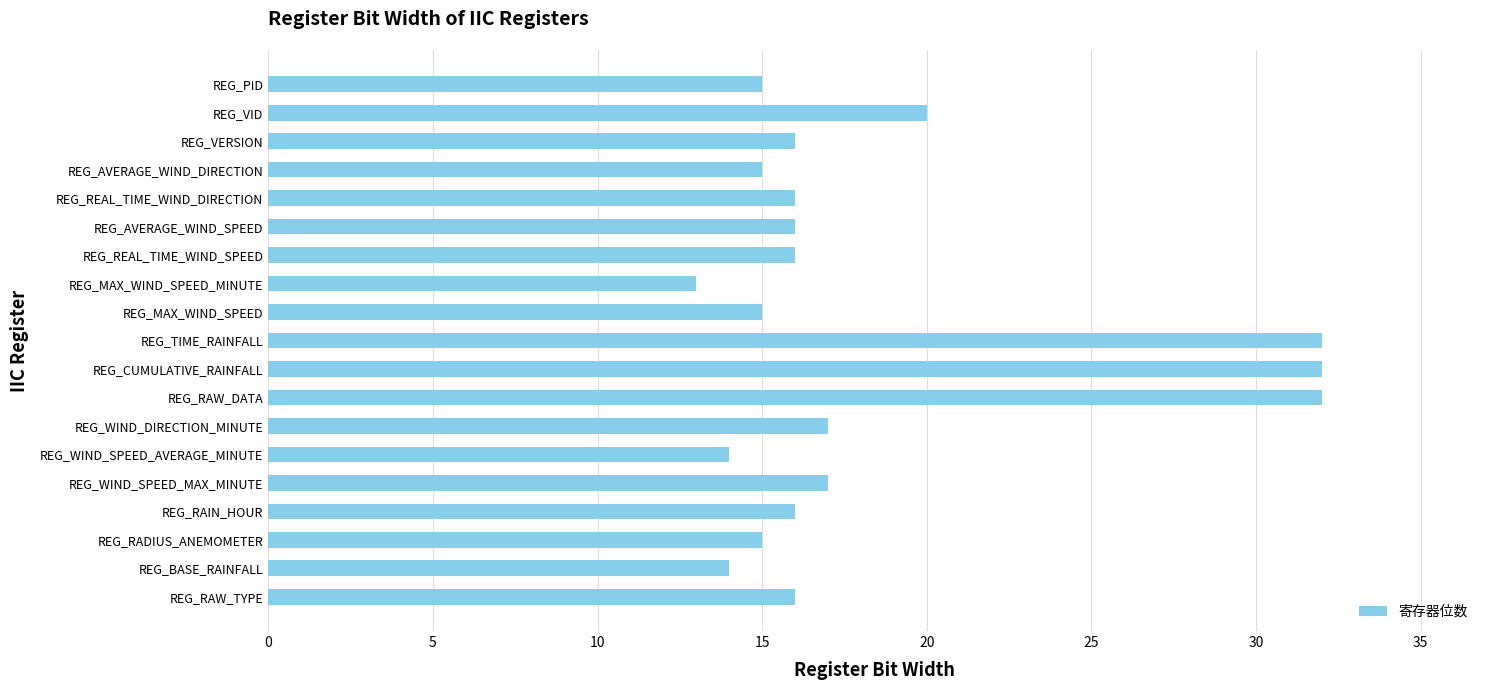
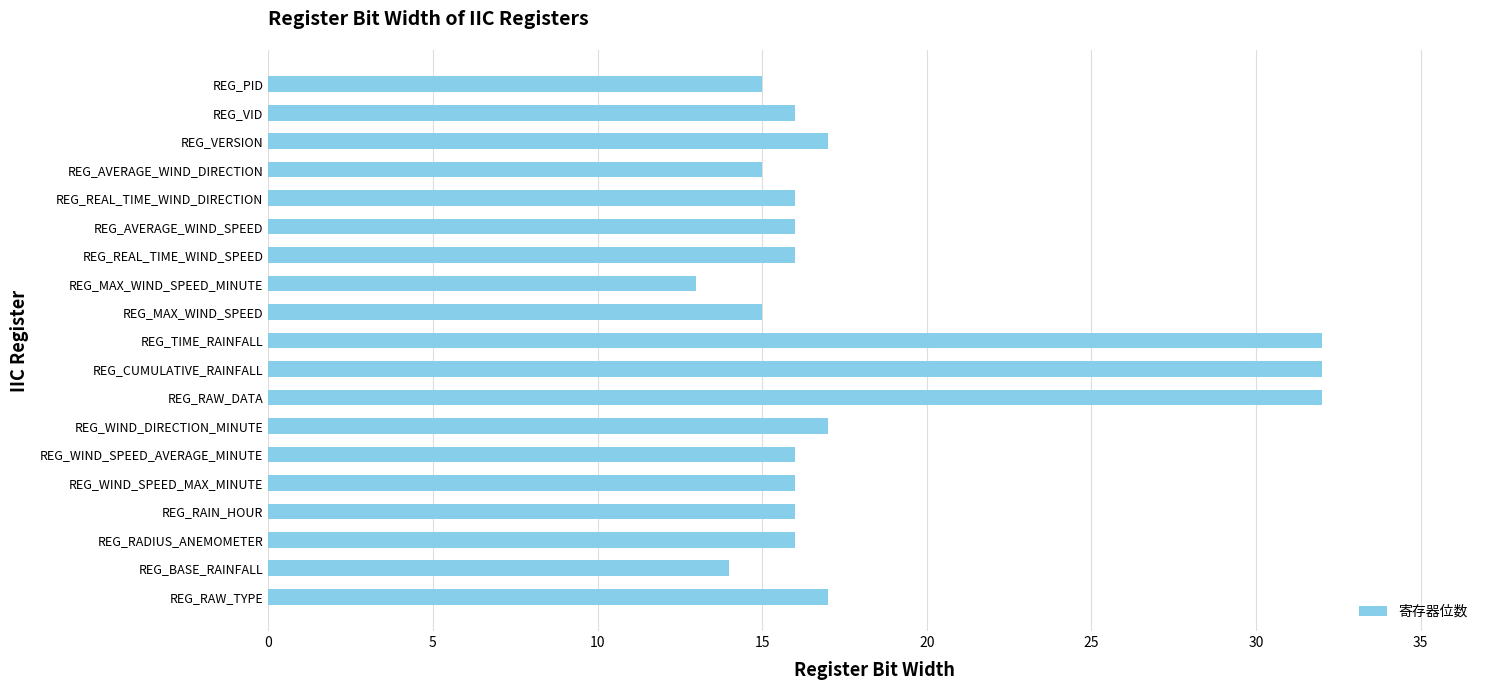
  {
    "REG_PID": 15,
-   "REG_VID": 20,
-   "REG_VERSION": 16,
+   "REG_VID": 16,
+   "REG_VERSION": 17,
    "REG_AVERAGE_WIND_DIRECTION": 15,
    "REG_REAL_TIME_WIND_DIRECTION": 16,
    "REG_AVERAGE_WIND_SPEED": 16,
    "REG_REAL_TIME_WIND_SPEED": 16,
    "REG_MAX_WIND_SPEED_MINUTE": 13,
    "REG_MAX_WIND_SPEED": 15,
    "REG_TIME_RAINFALL": 32,
    "REG_CUMULATIVE_RAINFALL": 32,
    "REG_RAW_DATA": 32,
    "REG_WIND_DIRECTION_MINUTE": 17,
-   "REG_WIND_SPEED_AVERAGE_MINUTE": 14,
-   "REG_WIND_SPEED_MAX_MINUTE": 17,
+   "REG_WIND_SPEED_AVERAGE_MINUTE": 16,
+   "REG_WIND_SPEED_MAX_MINUTE": 16,
    "REG_RAIN_HOUR": 16,
-   "REG_RADIUS_ANEMOMETER": 15,
+   "REG_RADIUS_ANEMOMETER": 16,
    "REG_BASE_RAINFALL": 14,
-   "REG_RAW_TYPE": 16
+   "REG_RAW_TYPE": 17
  }
